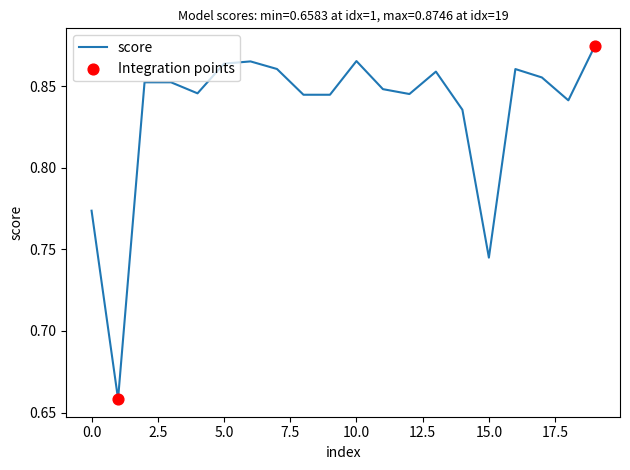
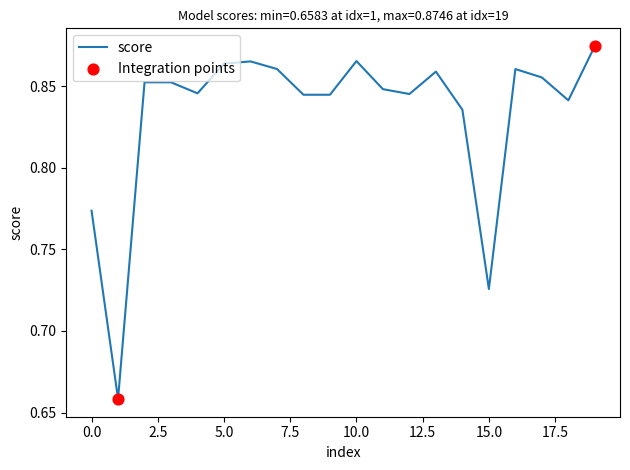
  {
    "score": {
      "0.0": 0.774,
      "10.0": 0.865,
-     "15.0": 0.745
+     "15.0": 0.726
    }
  }
